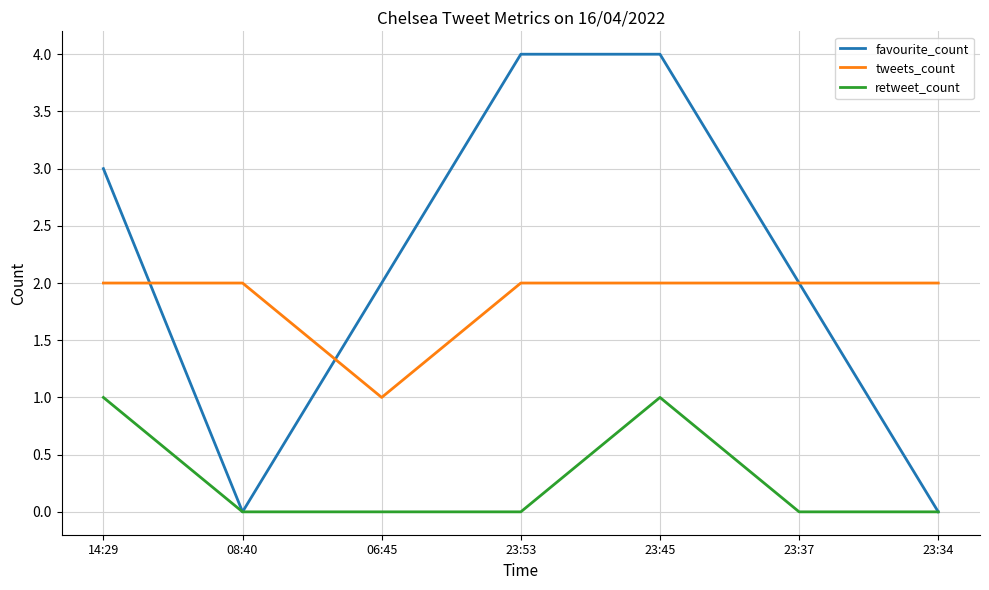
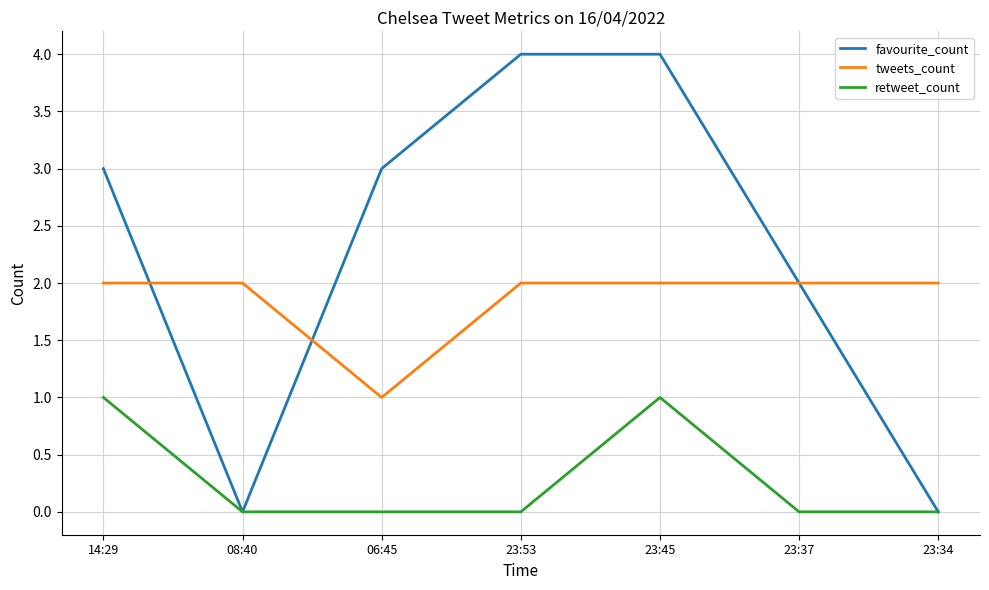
  {
    "favourite_count": {
      "14:29": 3,
-     "06:45": 2,
+     "06:45": 3,
      "23:53": 4,
      "23:45": 4
    },
    "tweets_count": {
      "14:29": 2,
      "08:40": 2,
      "06:45": 1,
      "23:53": 2,
      "23:45": 2,
      "23:34": 2
    },
    "retweet_count": {
      "14:29": 1,
      "06:45": 0,
      "23:53": 0,
      "23:45": 1,
      "23:37": 0
    }
  }
